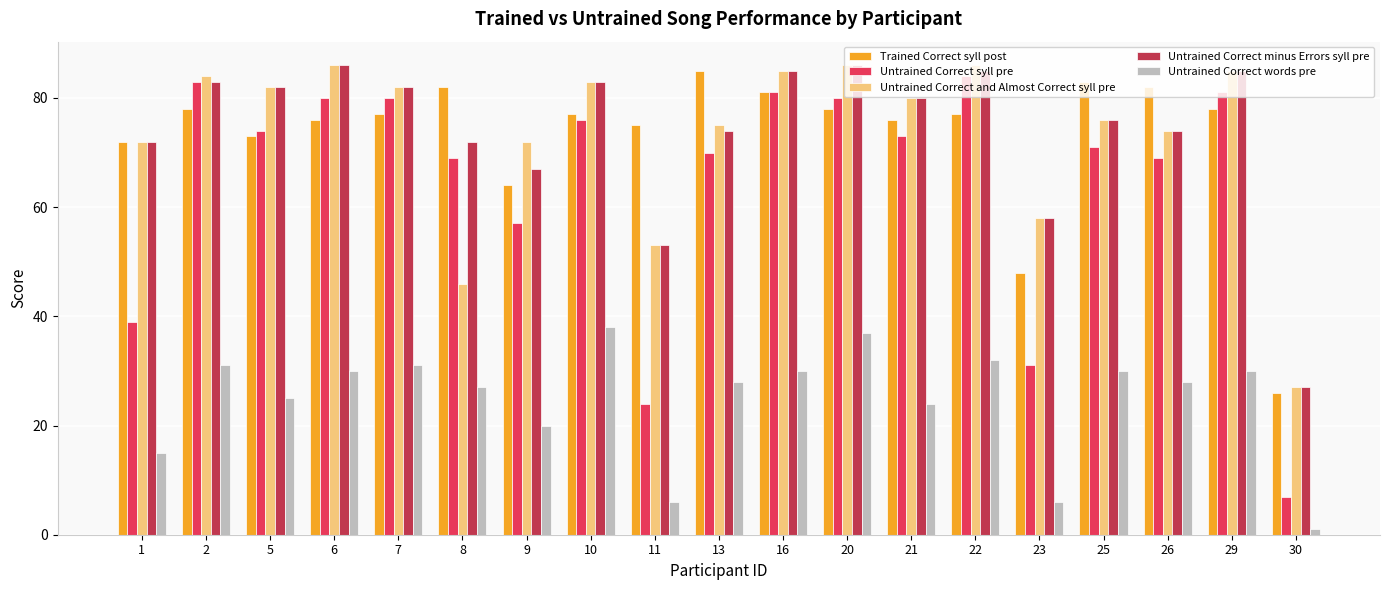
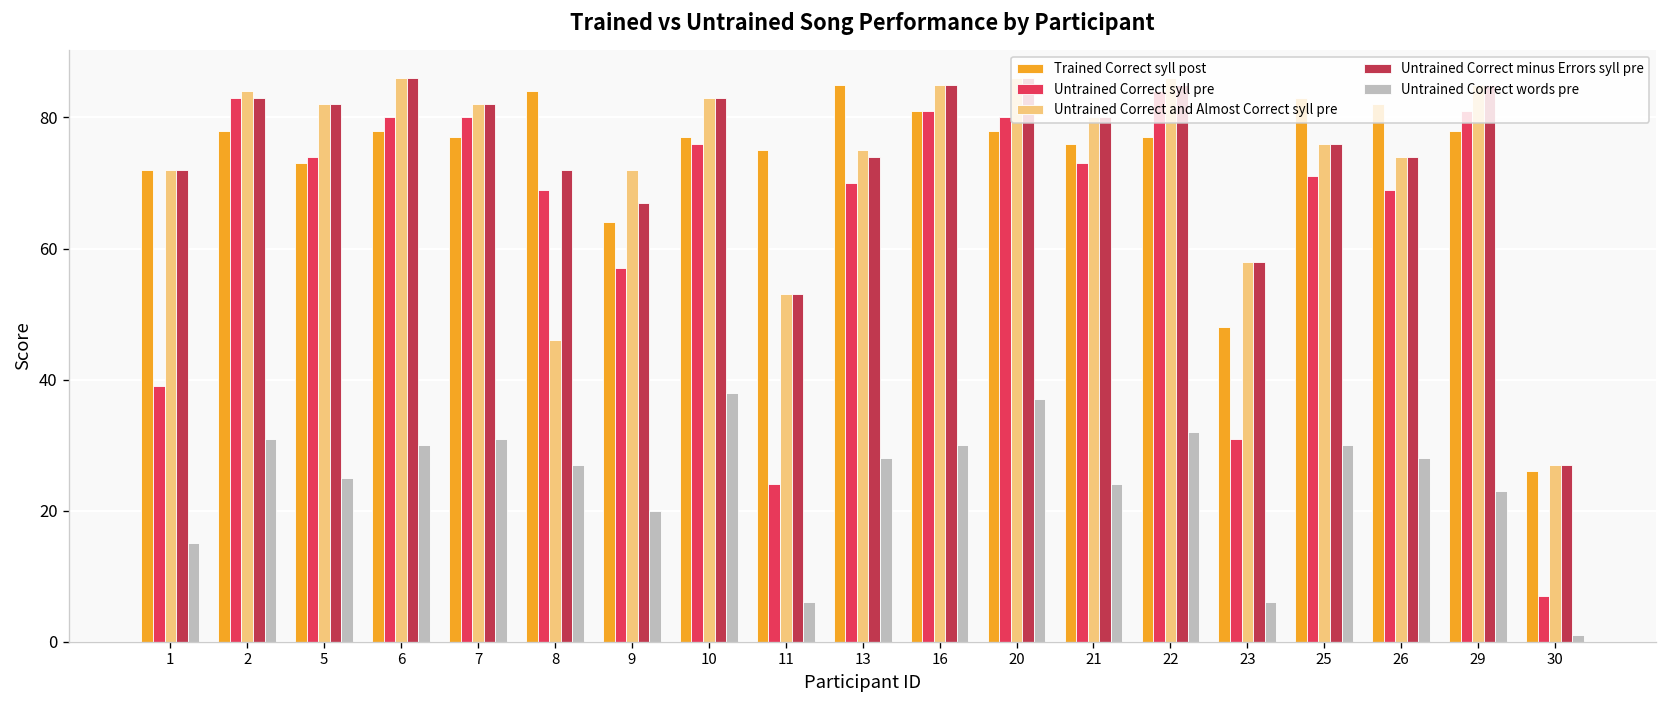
  {
    "Trained Correct syll post": {
      "1": 72,
      "2": 78,
      "5": 73,
-     "6": 76,
+     "6": 78,
      "7": 77,
-     "8": 82,
+     "8": 84,
      "9": 64,
      "10": 77,
      "11": 75,
      "13": 85,
      "16": 81,
      "20": 78,
      "21": 76,
      "22": 77,
      "23": 48,
      "29": 78,
      "30": 26
    },
    "Untrained Correct and Almost Correct syll pre": {
      "1": 72,
      "2": 84,
      "5": 82,
      "6": 86,
      "7": 82,
      "8": 46,
      "9": 72,
      "10": 83,
      "11": 53,
      "13": 75,
      "16": 85,
      "21": 80,
      "23": 58,
      "25": 76,
      "26": 74,
      "30": 27
    },
    "Untrained Correct words pre": {
      "1": 15,
      "2": 31,
      "5": 25,
      "6": 30,
      "7": 31,
      "8": 27,
      "9": 20,
      "10": 38,
      "11": 6,
      "13": 28,
      "16": 30,
      "20": 37,
      "21": 24,
      "22": 32,
      "23": 6,
      "25": 30,
      "26": 28,
-     "29": 30,
+     "29": 23,
      "30": 1
    }
  }
